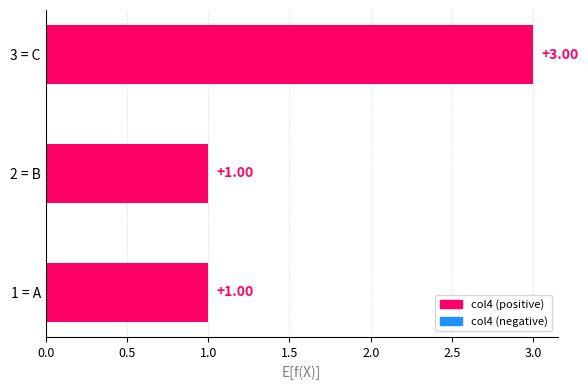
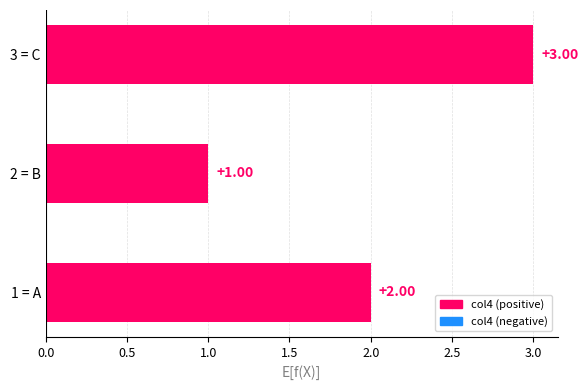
  {
    "3 = C": "+3.00",
    "2 = B": "+1.00",
-   "1 = A": "+1.00"
+   "1 = A": "+2.00"
  }
